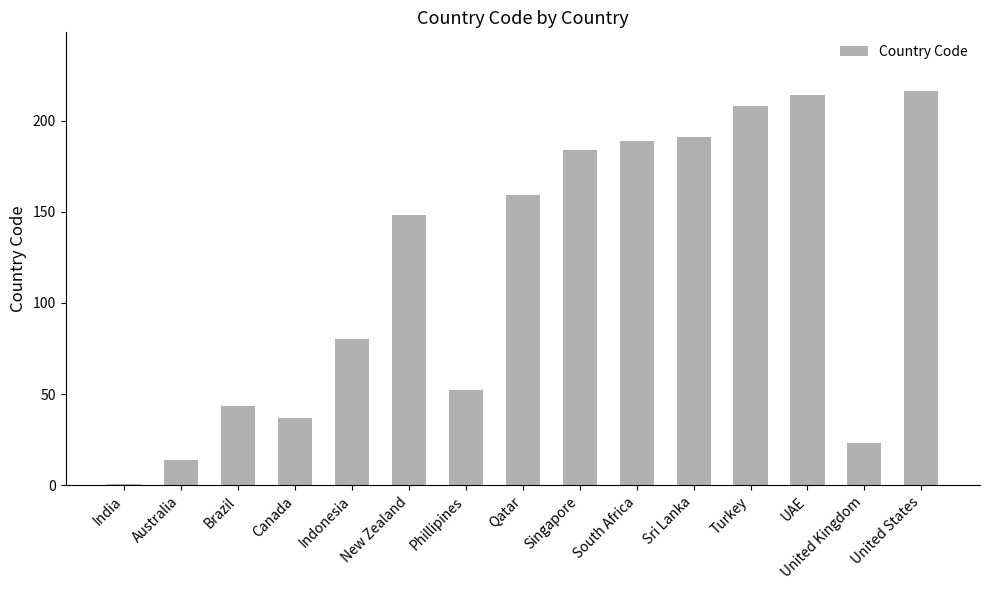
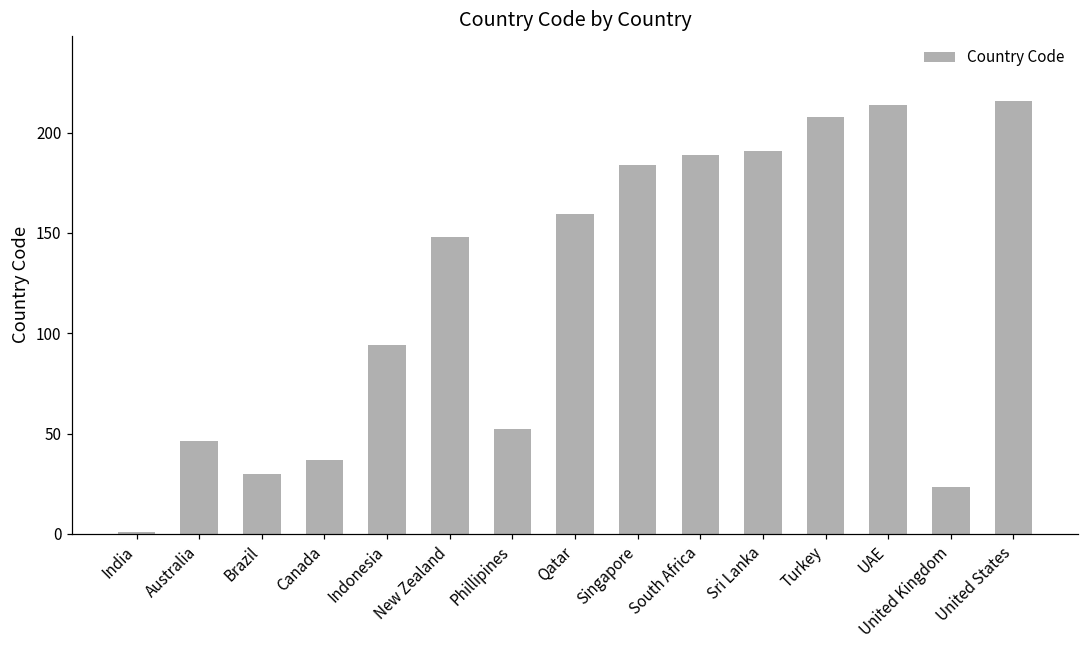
  {
-   "Australia": 14,
-   "Brazil": 44,
+   "Australia": 47,
+   "Brazil": 30,
    "Canada": 37,
-   "Indonesia": 80,
+   "Indonesia": 94,
    "New Zealand": 148,
    "Phillipines": 52,
    "Qatar": 159,
    "Singapore": 184,
    "South Africa": 189,
    "Sri Lanka": 191,
    "Turkey": 208,
    "UAE": 214,
    "United Kingdom": 23,
    "United States": 216
  }
